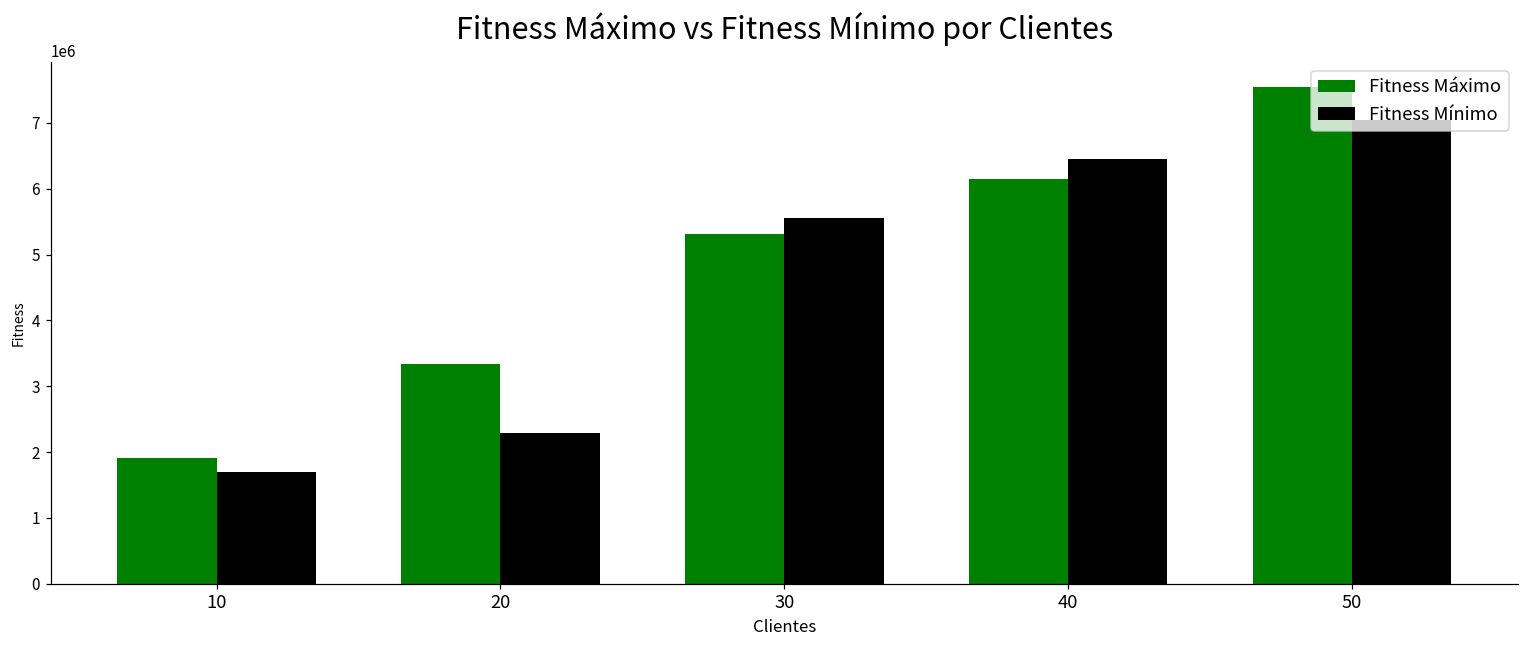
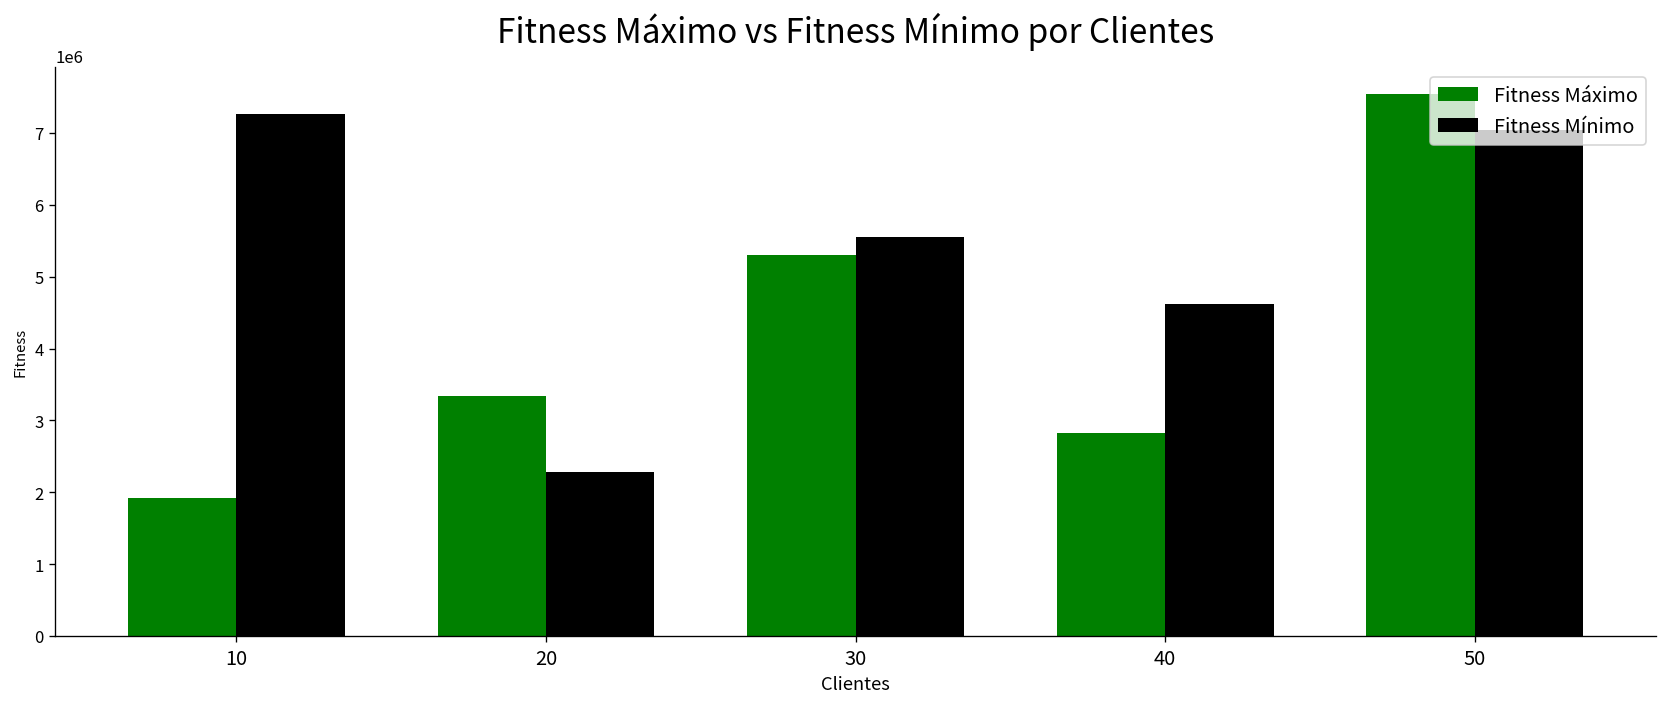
  {
    "Fitness Máximo": {
      "10": 1900000,
      "20": 3300000,
      "30": 5300000,
-     "40": 6200000,
+     "40": 2800000,
      "50": 7500000
    },
    "Fitness Mínimo": {
-     "10": 1700000,
+     "10": 7300000,
      "20": 2300000,
      "30": 5600000,
-     "40": 6400000
+     "40": 4600000
    }
  }
